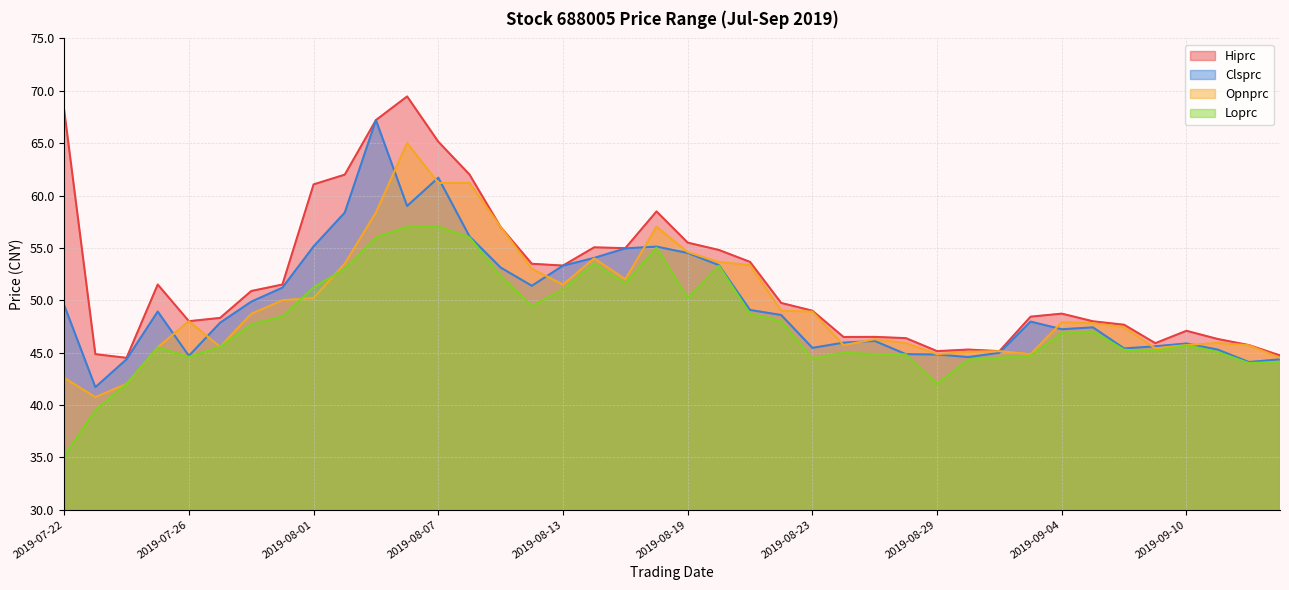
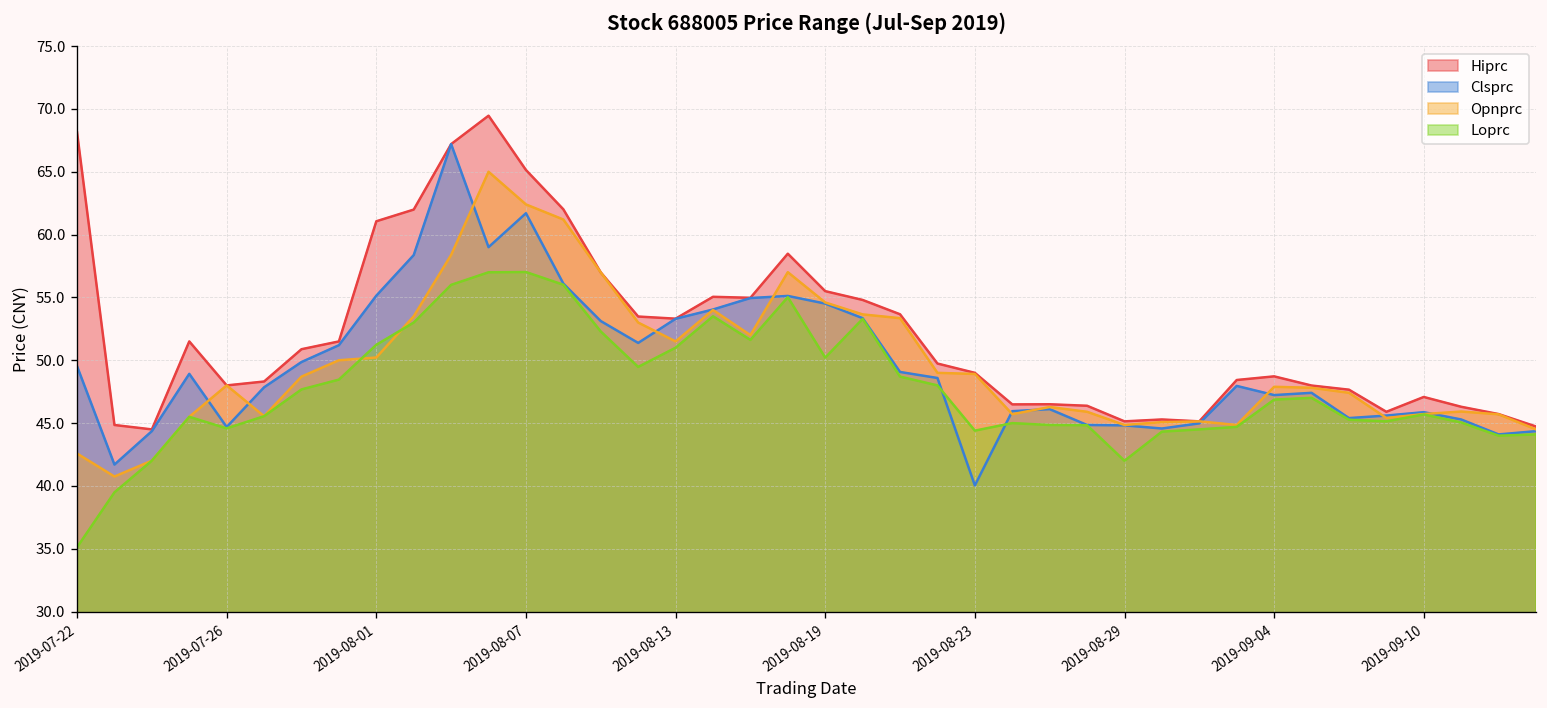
  {
    "Hiprc": {
      "2019-07-22": 68.1,
      "2019-08-01": 61.1,
      "2019-08-07": 65.1,
      "2019-08-19": 55.5,
      "2019-08-29": 45.1,
      "2019-09-04": 48.7,
      "2019-09-10": 47.1
    },
    "Clsprc": {
      "2019-07-22": 49.5,
      "2019-08-01": 55.1,
      "2019-08-07": 61.7,
-     "2019-08-23": 45.5,
+     "2019-08-23": 40.0,
      "2019-09-04": 47.2
    },
    "Opnprc": {
      "2019-07-22": 42.6,
      "2019-08-01": 50.2,
-     "2019-08-07": 61.2,
+     "2019-08-07": 62.4,
      "2019-08-13": 51.5,
      "2019-09-04": 47.9
    },
    "Loprc": {
      "2019-07-22": 35.1,
      "2019-08-01": 51.2,
      "2019-08-07": 57.0,
      "2019-08-13": 51.0,
      "2019-08-19": 50.2,
      "2019-08-23": 44.4,
      "2019-08-29": 42.0,
      "2019-09-04": 46.9
    }
  }
